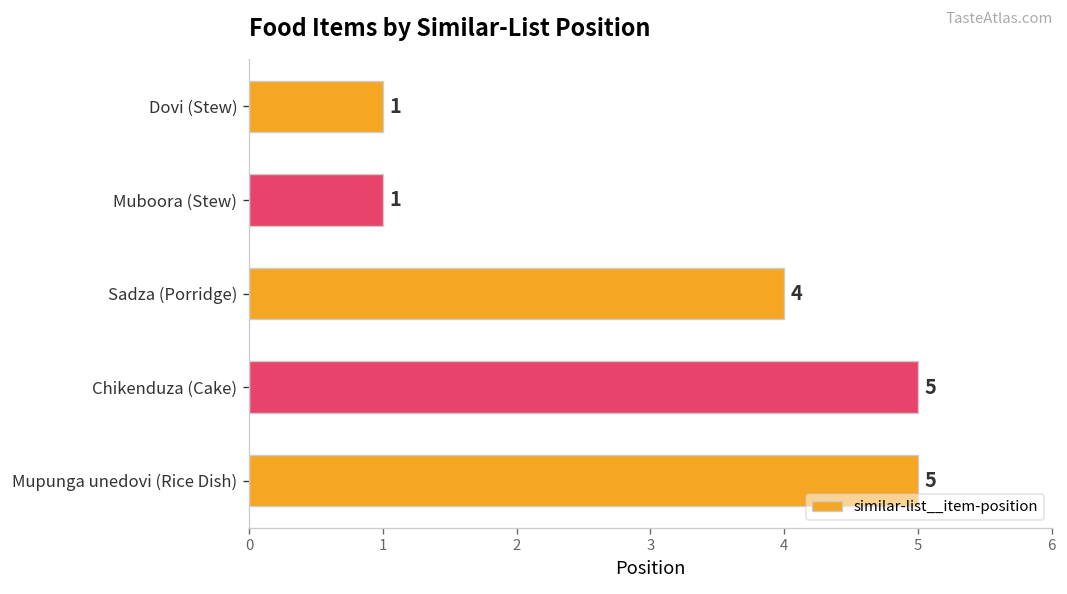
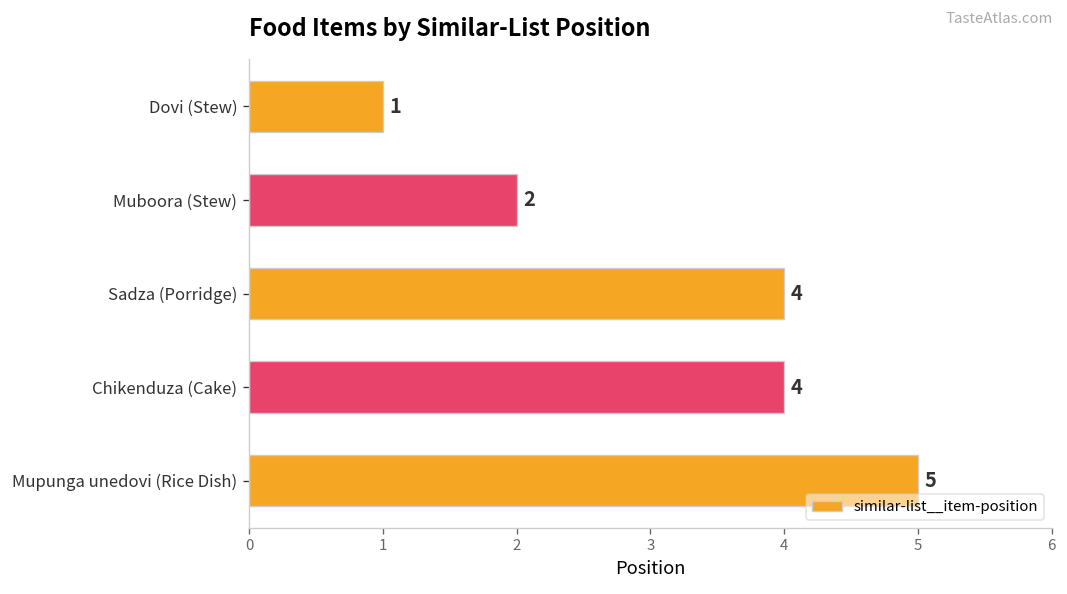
  {
    "Dovi (Stew)": 1,
-   "Muboora (Stew)": 1,
+   "Muboora (Stew)": 2,
    "Sadza (Porridge)": 4,
-   "Chikenduza (Cake)": 5,
+   "Chikenduza (Cake)": 4,
    "Mupunga unedovi (Rice Dish)": 5
  }
